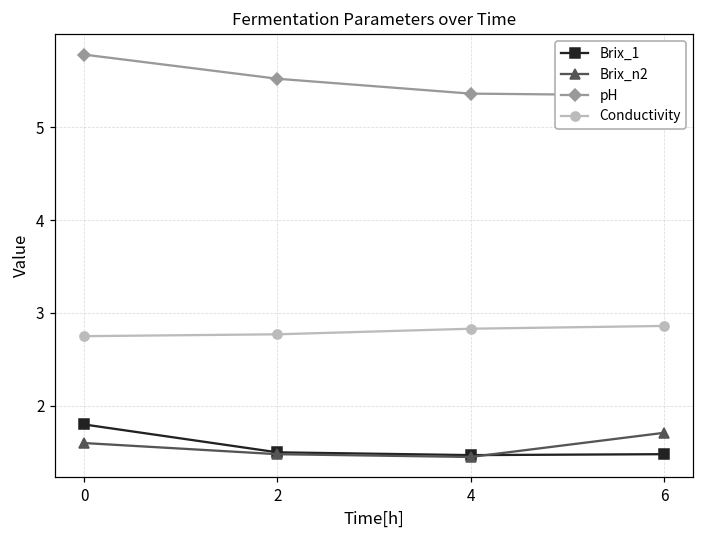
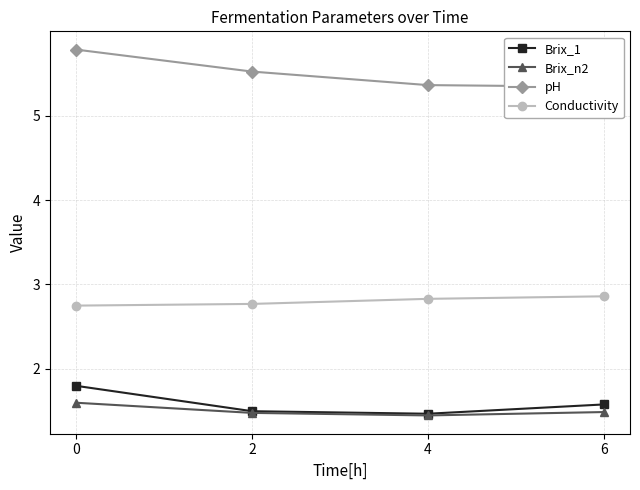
  {
    "Brix_1": {
      "0": 1.8,
-     "6": 1.5
+     "6": 1.6
    },
    "Brix_n2": {
      "0": 1.6,
-     "6": 1.7
+     "6": 1.5
    }
  }
